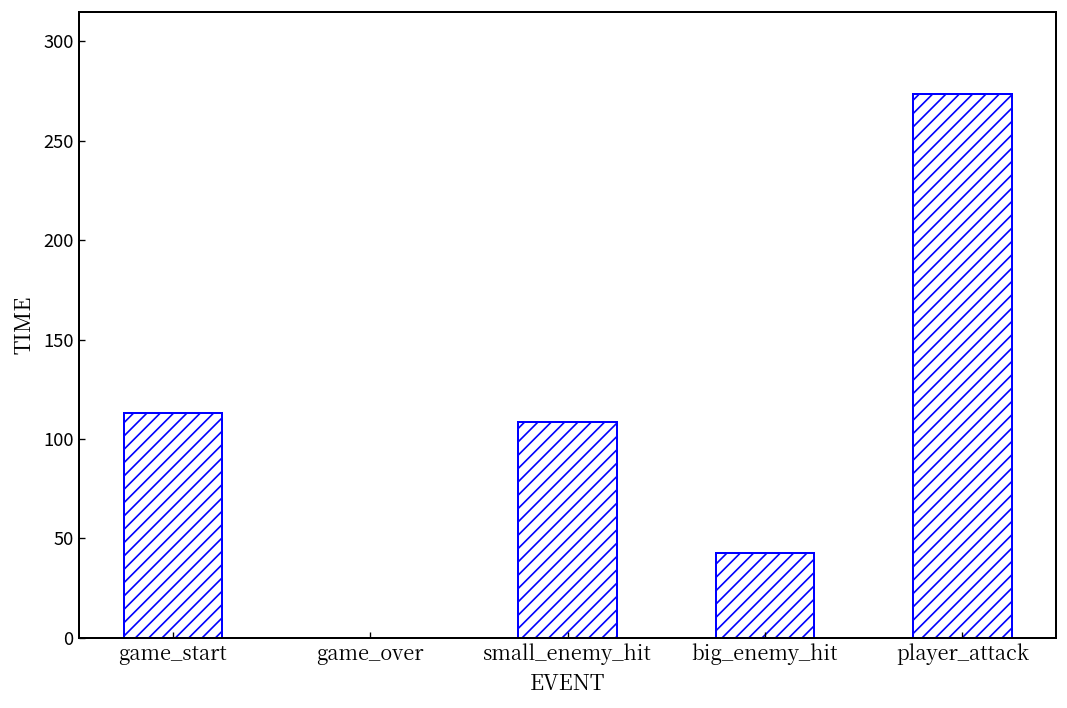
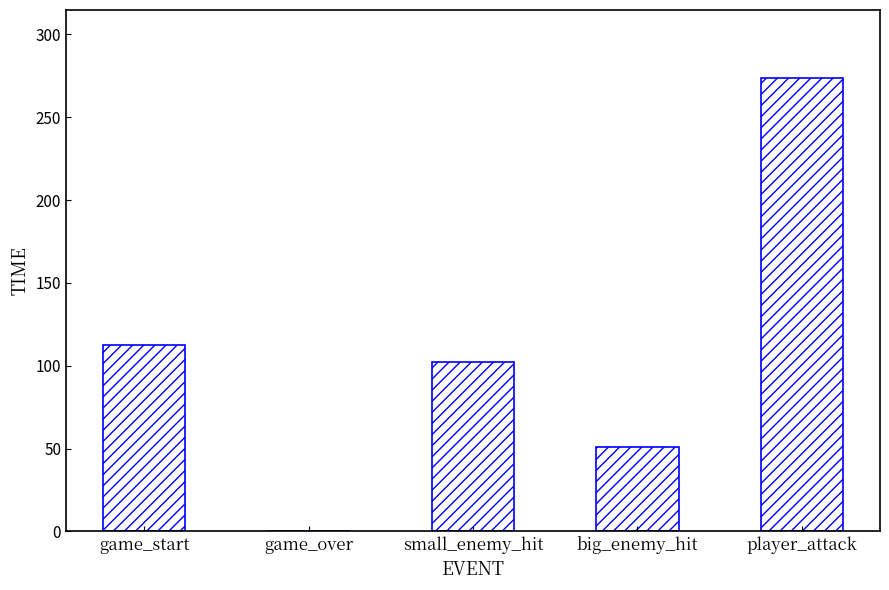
  {
    "game_start": 113,
    "game_over": 0,
-   "small_enemy_hit": 108,
-   "big_enemy_hit": 43,
+   "small_enemy_hit": 102,
+   "big_enemy_hit": 51,
    "player_attack": 274
  }
